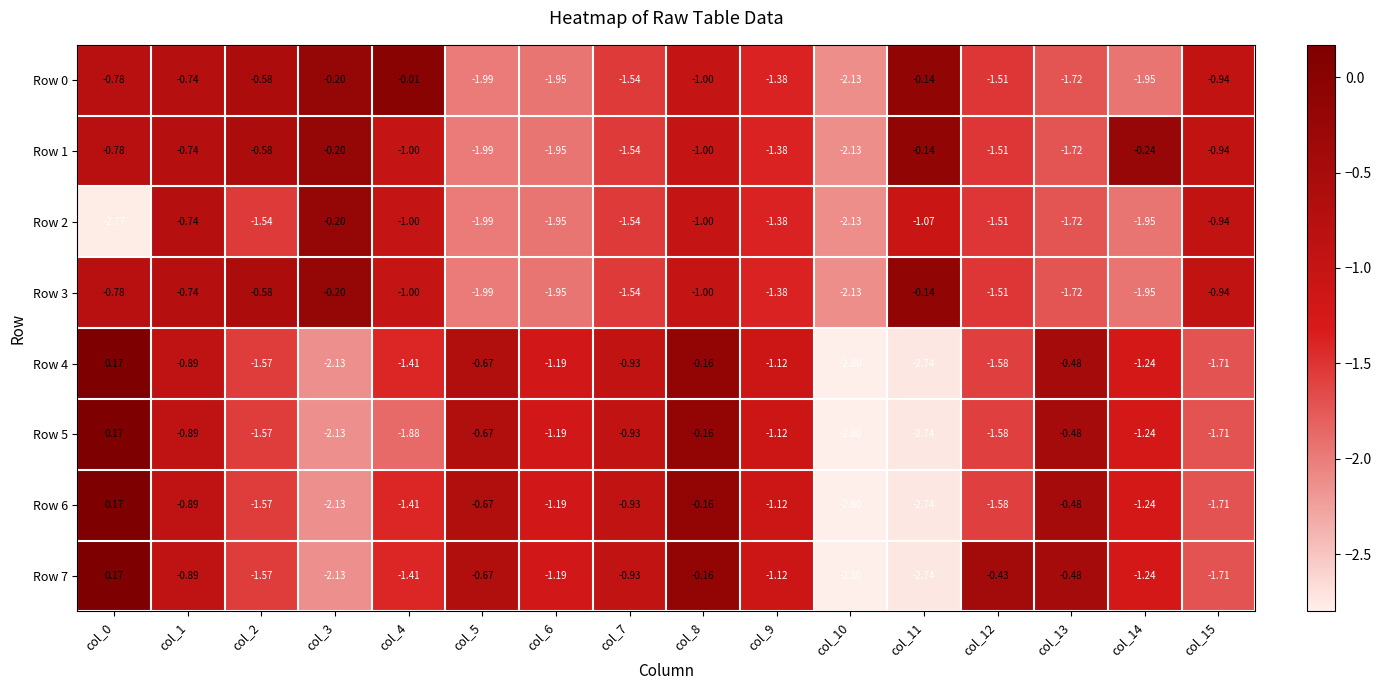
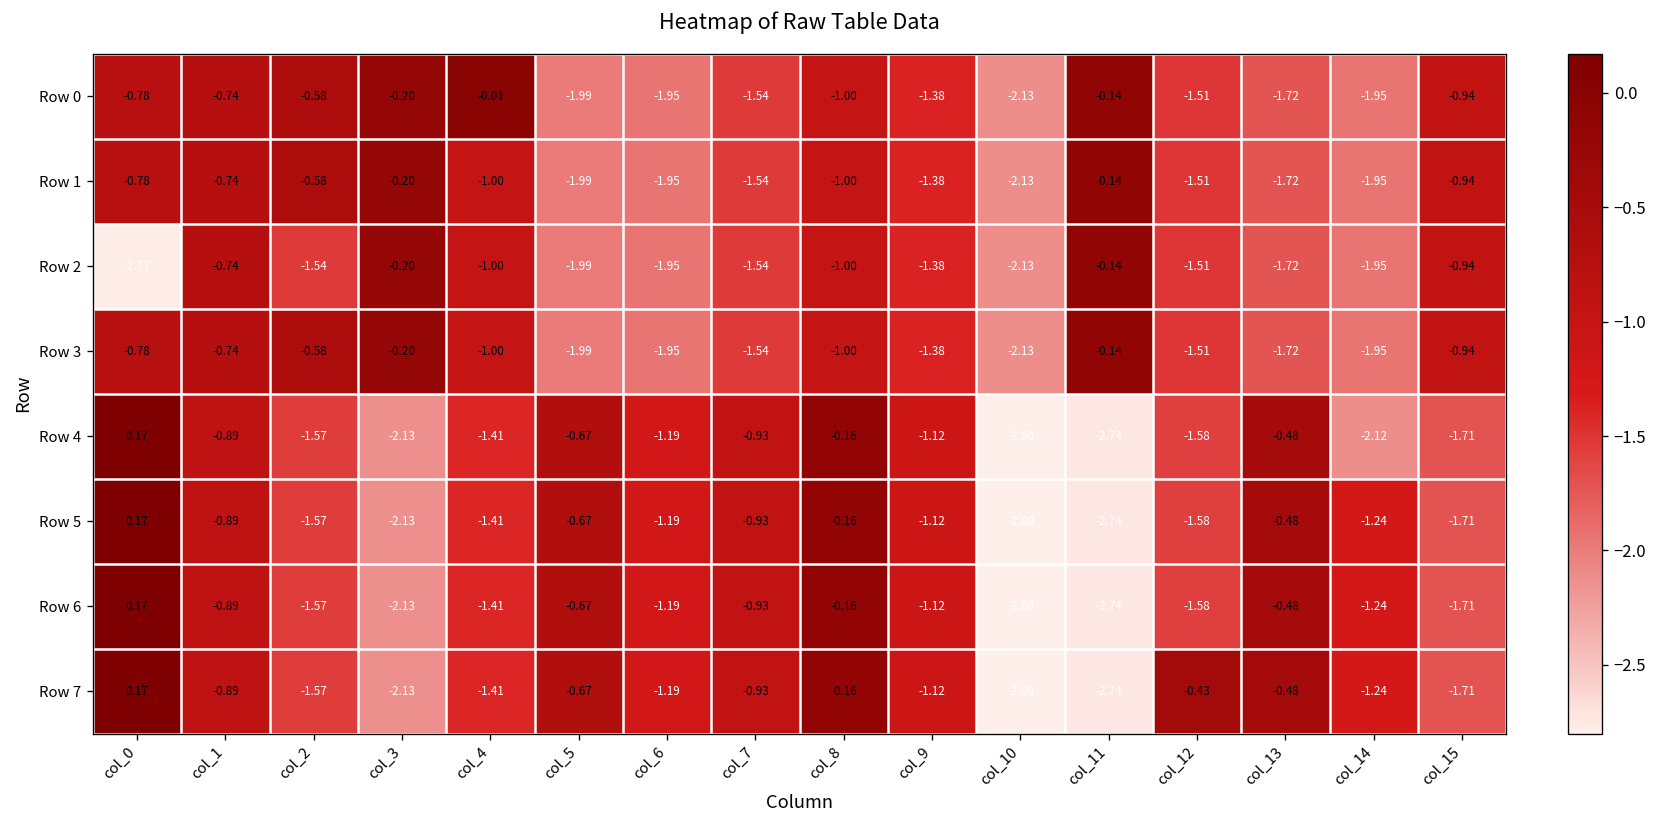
  {
    "Row 0": {
      "col_0": -0.78,
      "col_1": -0.74,
      "col_2": -0.58,
      "col_3": -0.20,
      "col_4": -0.01,
      "col_5": -1.99,
      "col_6": -1.95,
      "col_7": -1.54,
      "col_8": -1.00,
      "col_9": -1.38,
      "col_10": -2.13,
      "col_11": -0.14,
      "col_12": -1.51,
      "col_13": -1.72,
      "col_14": -1.95,
      "col_15": -0.94
    },
    "Row 1": {
      "col_0": -0.78,
      "col_1": -0.74,
      "col_2": -0.58,
      "col_3": -0.20,
      "col_4": -1.00,
      "col_5": -1.99,
      "col_6": -1.95,
      "col_7": -1.54,
      "col_8": -1.00,
      "col_9": -1.38,
      "col_10": -2.13,
      "col_11": -0.14,
      "col_12": -1.51,
      "col_13": -1.72,
-     "col_14": -0.24,
+     "col_14": -1.95,
      "col_15": -0.94
    },
    "Row 2": {
      "col_1": -0.74,
      "col_2": -1.54,
      "col_3": -0.20,
      "col_4": -1.00,
      "col_5": -1.99,
      "col_6": -1.95,
      "col_7": -1.54,
      "col_8": -1.00,
      "col_9": -1.38,
      "col_10": -2.13,
-     "col_11": -1.07,
+     "col_11": -0.14,
      "col_12": -1.51,
      "col_13": -1.72,
      "col_14": -1.95,
      "col_15": -0.94
    },
    "Row 3": {
      "col_0": -0.78,
      "col_1": -0.74,
      "col_2": -0.58,
      "col_3": -0.20,
      "col_4": -1.00,
      "col_5": -1.99,
      "col_6": -1.95,
      "col_7": -1.54,
      "col_8": -1.00,
      "col_9": -1.38,
      "col_10": -2.13,
      "col_11": -0.14,
      "col_12": -1.51,
      "col_13": -1.72,
      "col_14": -1.95,
      "col_15": -0.94
    },
    "Row 4": {
      "col_0": 0.17,
      "col_1": -0.89,
      "col_2": -1.57,
      "col_3": -2.13,
      "col_4": -1.41,
      "col_5": -0.67,
      "col_6": -1.19,
      "col_7": -0.93,
      "col_8": -0.16,
      "col_9": -1.12,
      "col_12": -1.58,
      "col_13": -0.48,
-     "col_14": -1.24,
+     "col_14": -2.12,
      "col_15": -1.71
    },
    "Row 5": {
      "col_0": 0.17,
      "col_1": -0.89,
      "col_2": -1.57,
      "col_3": -2.13,
-     "col_4": -1.88,
+     "col_4": -1.41,
      "col_5": -0.67,
      "col_6": -1.19,
      "col_7": -0.93,
      "col_8": -0.16,
      "col_9": -1.12,
      "col_12": -1.58,
      "col_13": -0.48,
      "col_14": -1.24,
      "col_15": -1.71
    },
    "Row 6": {
      "col_0": 0.17,
      "col_1": -0.89,
      "col_2": -1.57,
      "col_3": -2.13,
      "col_4": -1.41,
      "col_5": -0.67,
      "col_6": -1.19,
      "col_7": -0.93,
      "col_8": -0.16,
      "col_9": -1.12,
      "col_12": -1.58,
      "col_13": -0.48,
      "col_14": -1.24,
      "col_15": -1.71
    },
    "Row 7": {
      "col_0": 0.17,
      "col_1": -0.89,
      "col_2": -1.57,
      "col_3": -2.13,
      "col_4": -1.41,
      "col_5": -0.67,
      "col_6": -1.19,
      "col_7": -0.93,
      "col_8": -0.16,
      "col_9": -1.12,
      "col_12": -0.43,
      "col_13": -0.48,
      "col_14": -1.24,
      "col_15": -1.71
    }
  }
